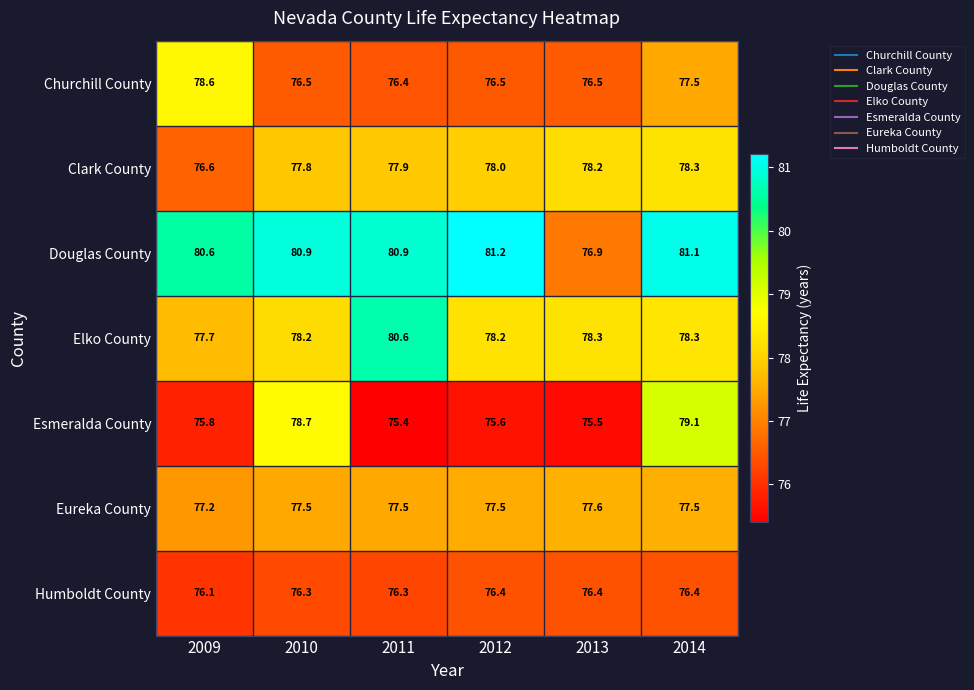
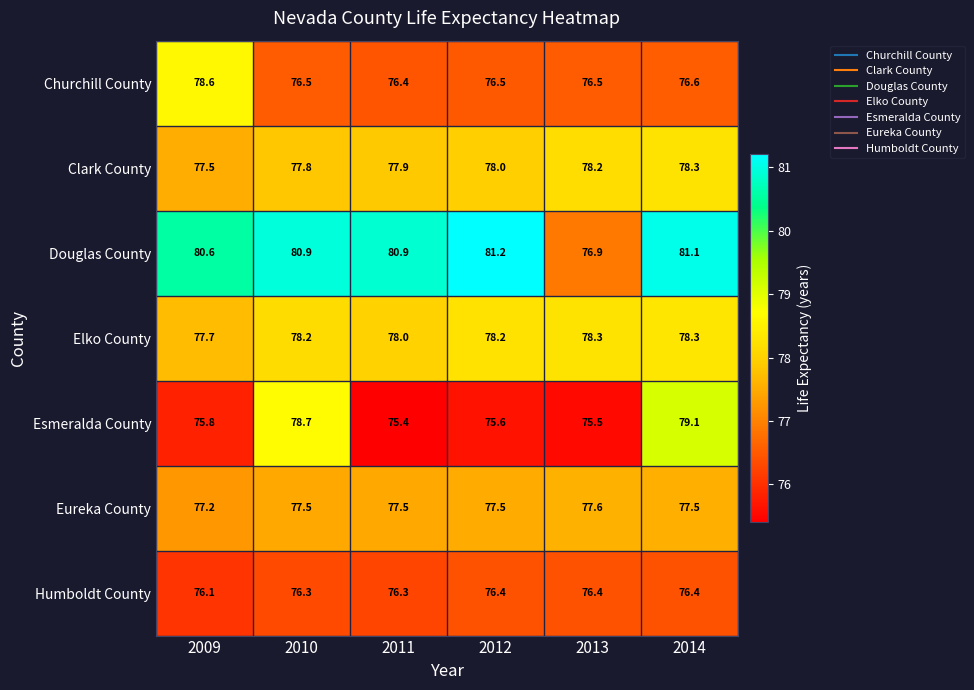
  {
    "Churchill County": {
      "2009": 78.6,
      "2010": 76.5,
      "2011": 76.4,
      "2012": 76.5,
      "2013": 76.5,
-     "2014": 77.5
+     "2014": 76.6
    },
    "Clark County": {
-     "2009": 76.6,
+     "2009": 77.5,
      "2010": 77.8,
      "2011": 77.9,
      "2012": 78.0,
      "2013": 78.2,
      "2014": 78.3
    },
    "Douglas County": {
      "2009": 80.6,
      "2010": 80.9,
      "2011": 80.9,
      "2012": 81.2,
      "2013": 76.9,
      "2014": 81.1
    },
    "Elko County": {
      "2009": 77.7,
      "2010": 78.2,
-     "2011": 80.6,
+     "2011": 78.0,
      "2012": 78.2,
      "2013": 78.3,
      "2014": 78.3
    },
    "Esmeralda County": {
      "2009": 75.8,
      "2010": 78.7,
      "2011": 75.4,
      "2012": 75.6,
      "2013": 75.5,
      "2014": 79.1
    },
    "Eureka County": {
      "2009": 77.2,
      "2010": 77.5,
      "2011": 77.5,
      "2012": 77.5,
      "2013": 77.6,
      "2014": 77.5
    },
    "Humboldt County": {
      "2009": 76.1,
      "2010": 76.3,
      "2011": 76.3,
      "2012": 76.4,
      "2013": 76.4,
      "2014": 76.4
    }
  }
